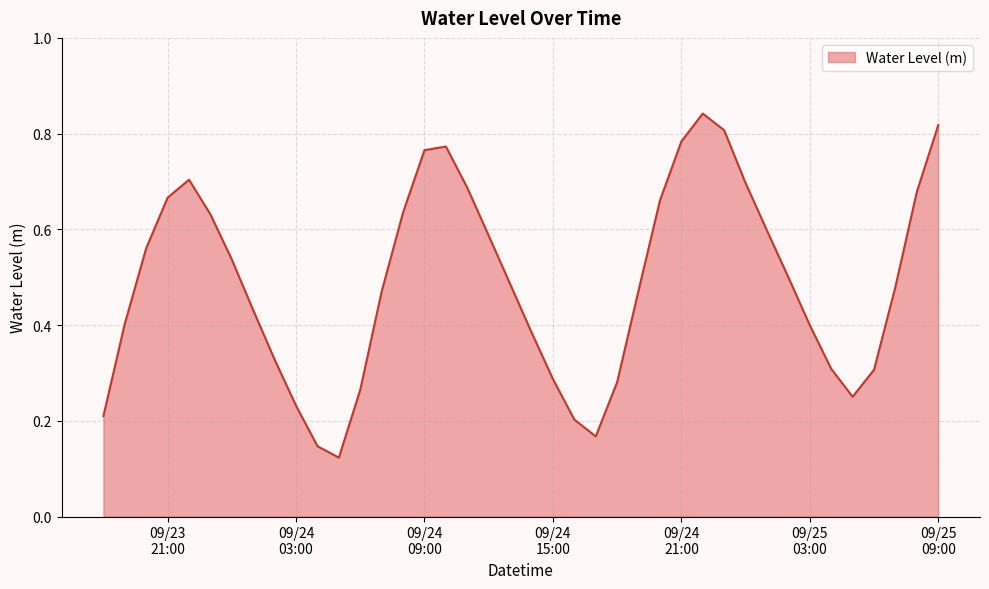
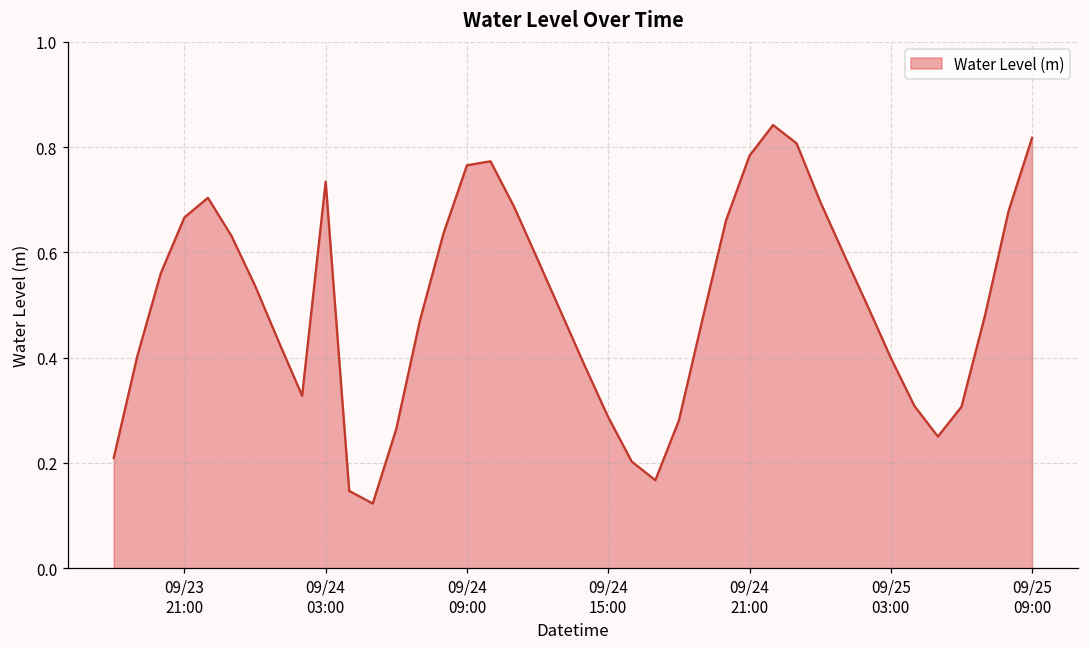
  {
    "09/23 21:00": 0.67,
-   "09/24 03:00": 0.23,
+   "09/24 03:00": 0.73,
    "09/24 09:00": 0.77,
    "09/24 15:00": 0.29,
    "09/24 21:00": 0.78,
    "09/25 03:00": 0.40,
    "09/25 09:00": 0.82
  }
